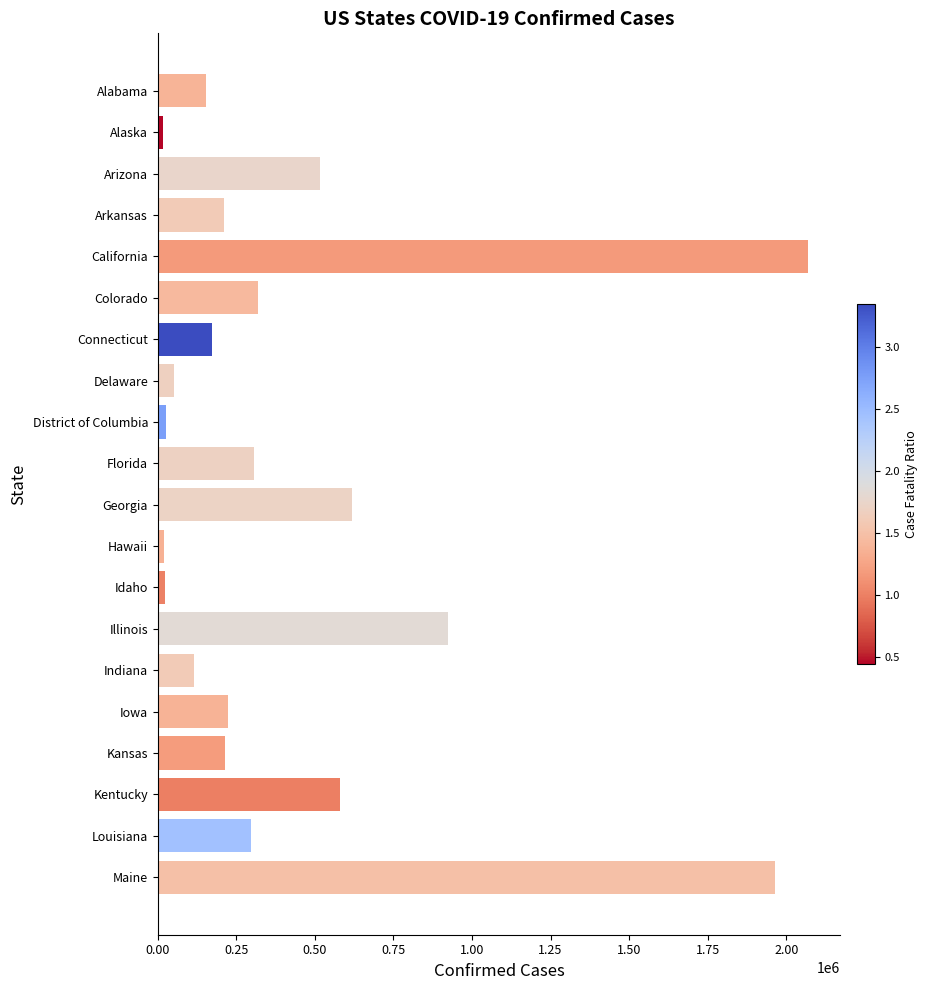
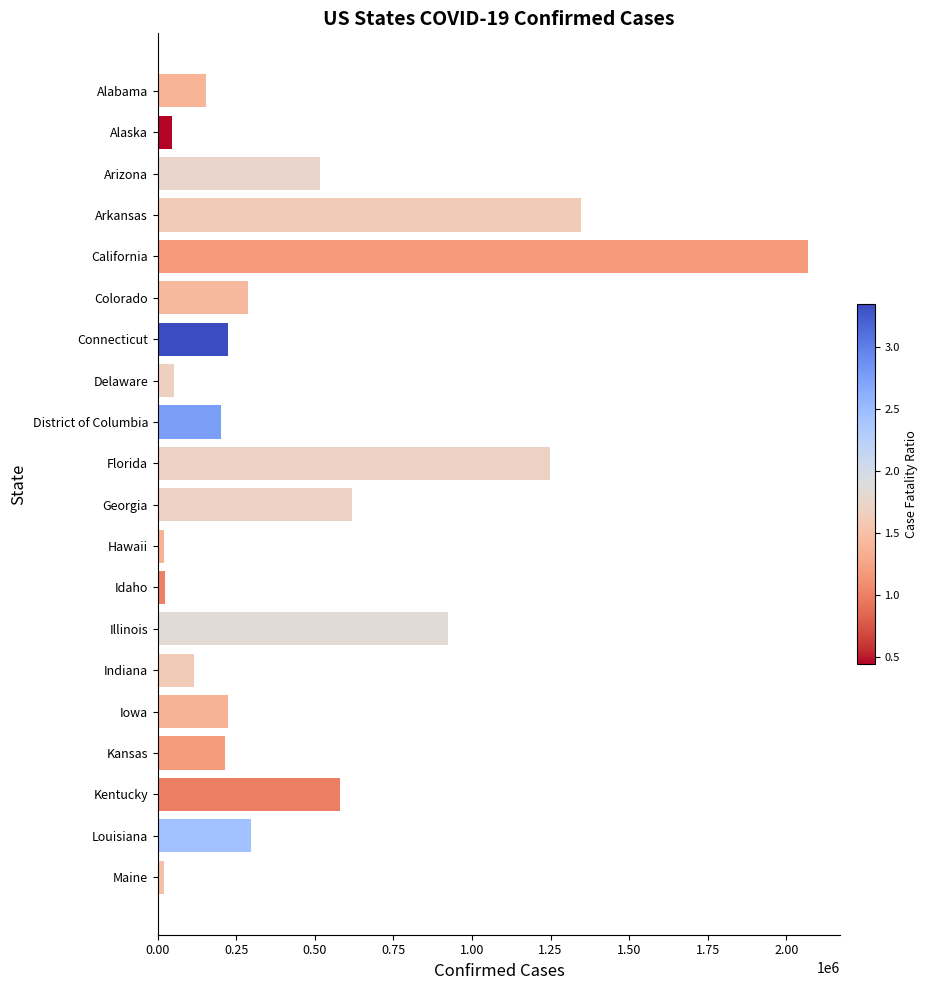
  {
    "Alabama": 150000,
-   "Alaska": 20000,
+   "Alaska": 50000,
    "Arizona": 520000,
-   "Arkansas": 210000,
+   "Arkansas": 1350000,
    "California": 2070000,
-   "Colorado": 320000,
-   "Connecticut": 170000,
+   "Colorado": 290000,
+   "Connecticut": 220000,
    "Delaware": 50000,
-   "District of Columbia": 30000,
-   "Florida": 310000,
+   "District of Columbia": 200000,
+   "Florida": 1250000,
    "Georgia": 620000,
    "Hawaii": 20000,
    "Idaho": 20000,
    "Illinois": 930000,
    "Indiana": 120000,
    "Iowa": 220000,
    "Kansas": 210000,
    "Kentucky": 580000,
    "Louisiana": 300000,
-   "Maine": 1960000
+   "Maine": 20000
  }
